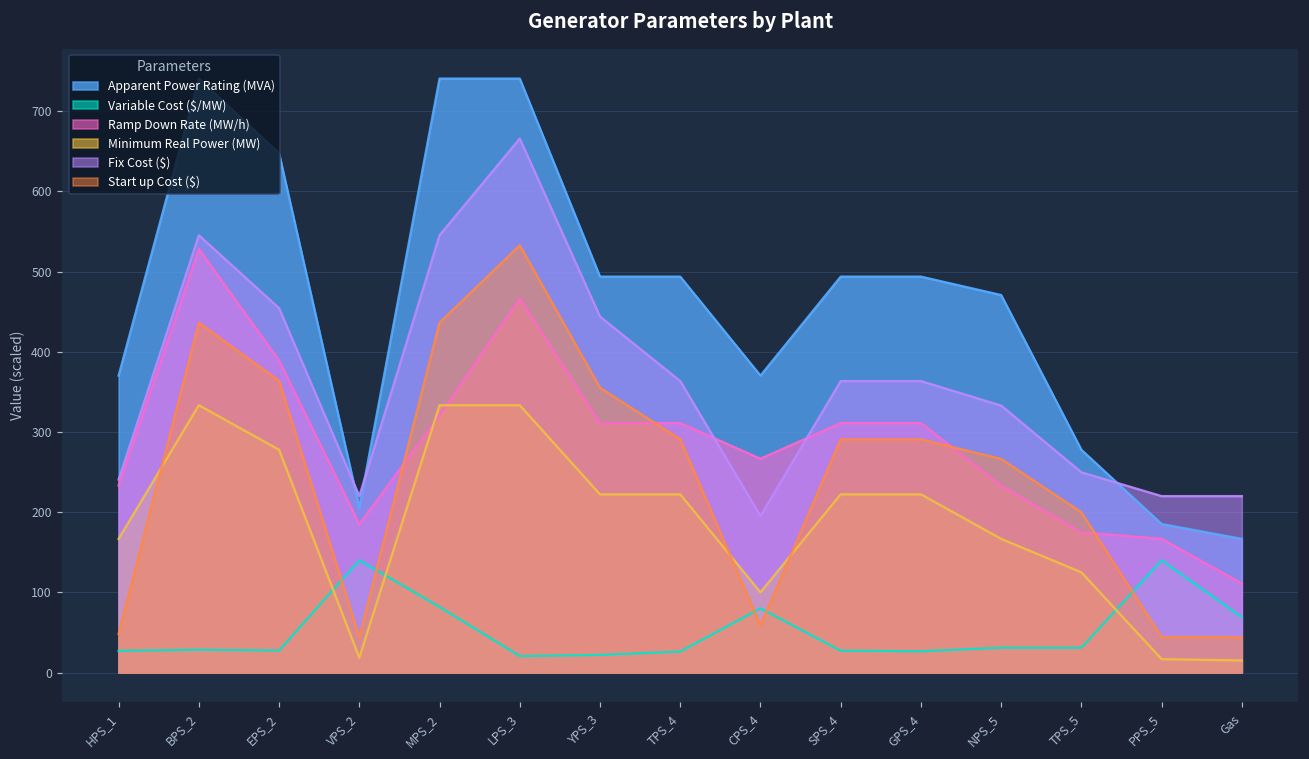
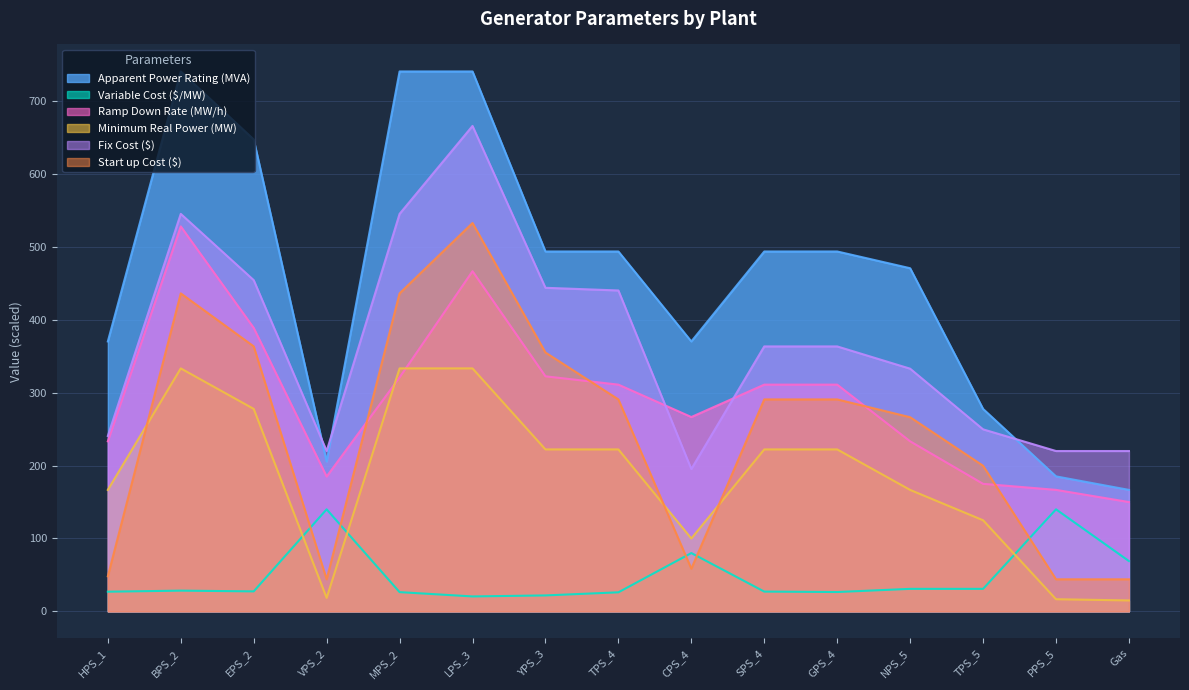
  {
    "Apparent Power Rating (MVA)": {
      "HPS_1": 370,
      "VPS_2": 210,
      "MPS_2": 740,
      "LPS_3": 740,
      "YPS_3": 490,
      "TPS_4": 490,
      "CPS_4": 370,
      "SPS_4": 490,
      "GPS_4": 490,
      "NPS_5": 470,
      "TPS_5": 280,
      "PPS_5": 190,
      "Gas": 170
    },
    "Variable Cost ($/MW)": {
      "HPS_1": 30,
      "BPS_2": 30,
      "EPS_2": 30,
      "VPS_2": 140,
-     "MPS_2": 80,
+     "MPS_2": 30,
      "LPS_3": 20,
      "YPS_3": 20,
      "TPS_4": 30,
      "CPS_4": 80,
      "SPS_4": 30,
      "GPS_4": 30,
      "NPS_5": 30,
      "TPS_5": 30,
      "PPS_5": 140,
      "Gas": 70
    },
    "Ramp Down Rate (MW/h)": {
      "HPS_1": 230,
      "BPS_2": 530,
      "EPS_2": 390,
      "VPS_2": 190,
      "MPS_2": 320,
      "LPS_3": 470,
-     "YPS_3": 310,
+     "YPS_3": 320,
      "TPS_4": 310,
      "CPS_4": 270,
      "SPS_4": 310,
      "GPS_4": 310,
      "NPS_5": 230,
      "TPS_5": 180,
      "PPS_5": 170,
-     "Gas": 110
+     "Gas": 150
    },
    "Fix Cost ($)": {
      "HPS_1": 240,
      "BPS_2": 550,
      "EPS_2": 450,
      "VPS_2": 220,
      "MPS_2": 550,
      "LPS_3": 670,
      "YPS_3": 440,
-     "TPS_4": 360,
+     "TPS_4": 440,
      "CPS_4": 200,
      "SPS_4": 360,
      "GPS_4": 360,
      "NPS_5": 330,
      "TPS_5": 250,
      "PPS_5": 220,
      "Gas": 220
    }
  }
